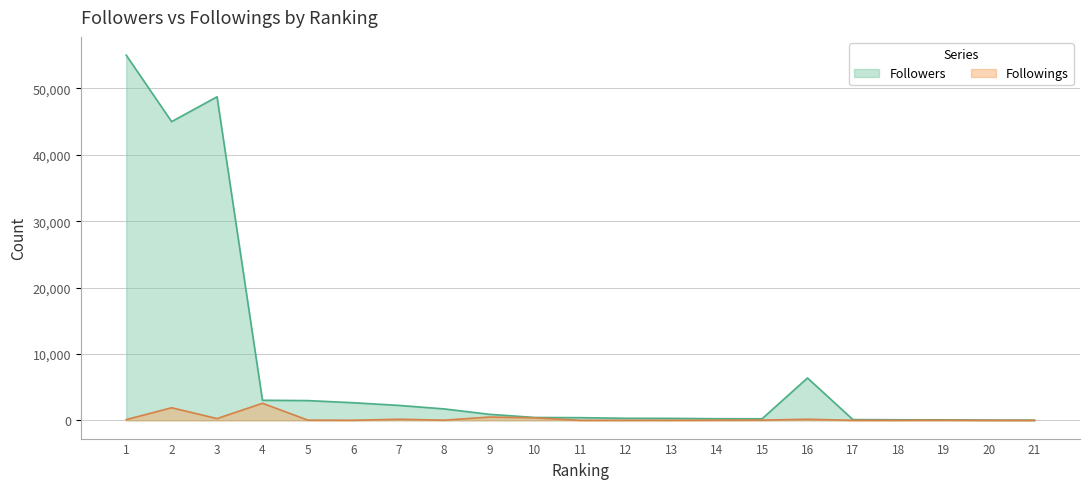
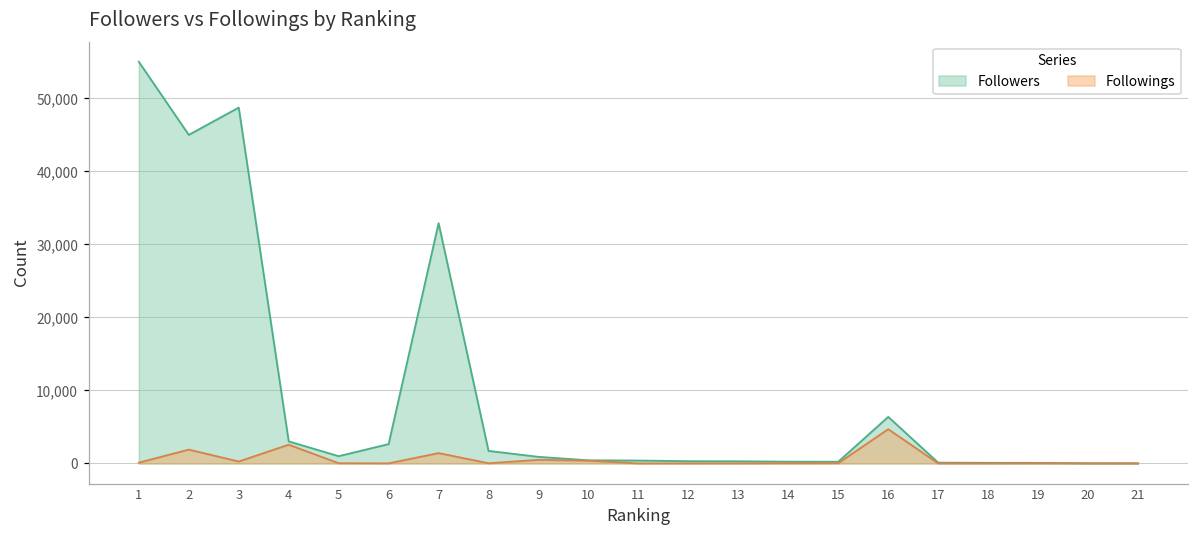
  {
    "Followers": {
      "1": "55,000",
      "2": "45,000",
      "3": "49,000",
      "4": "3,000",
-     "5": "3,000",
+     "5": "1,000",
      "6": "3,000",
-     "7": "2,000",
+     "7": "33,000",
      "8": "2,000",
      "9": "1,000",
      "11": "0",
      "16": "6,000"
    },
    "Followings": {
      "1": "0",
      "2": "2,000",
      "3": "0",
      "4": "3,000",
      "5": "0",
      "6": "0",
-     "7": "0",
+     "7": "1,000",
      "8": "0",
      "9": "0",
      "11": "0",
-     "16": "0"
+     "16": "5,000"
    }
  }
